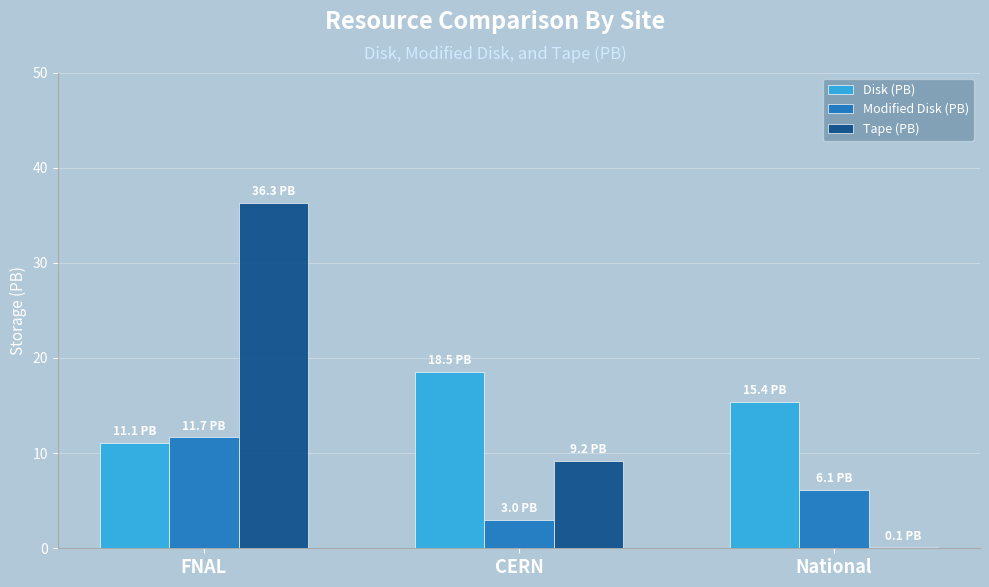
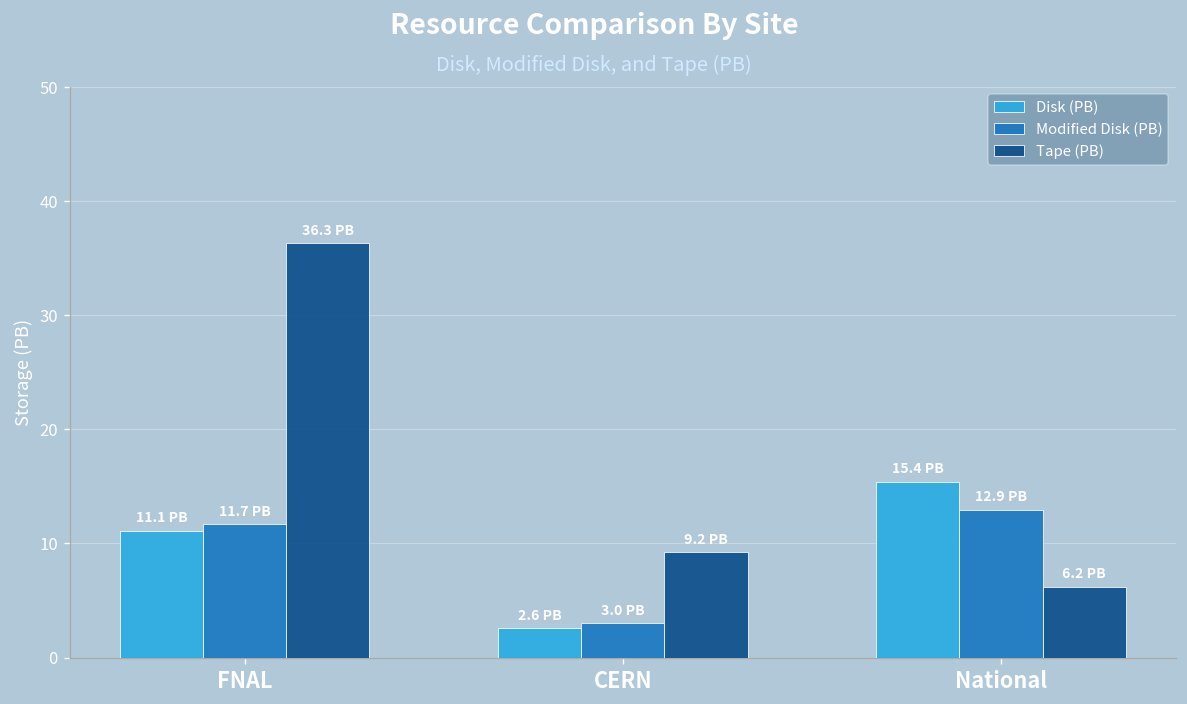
  {
    "Disk (PB)": {
      "FNAL": 11.1,
-     "CERN": 18.5,
+     "CERN": 2.6,
      "National": 15.4
    },
    "Modified Disk (PB)": {
      "FNAL": 11.7,
      "CERN": 3.0,
-     "National": 6.1
+     "National": 12.9
    },
    "Tape (PB)": {
      "FNAL": 36.3,
      "CERN": 9.2,
-     "National": 0.1
+     "National": 6.2
    }
  }
